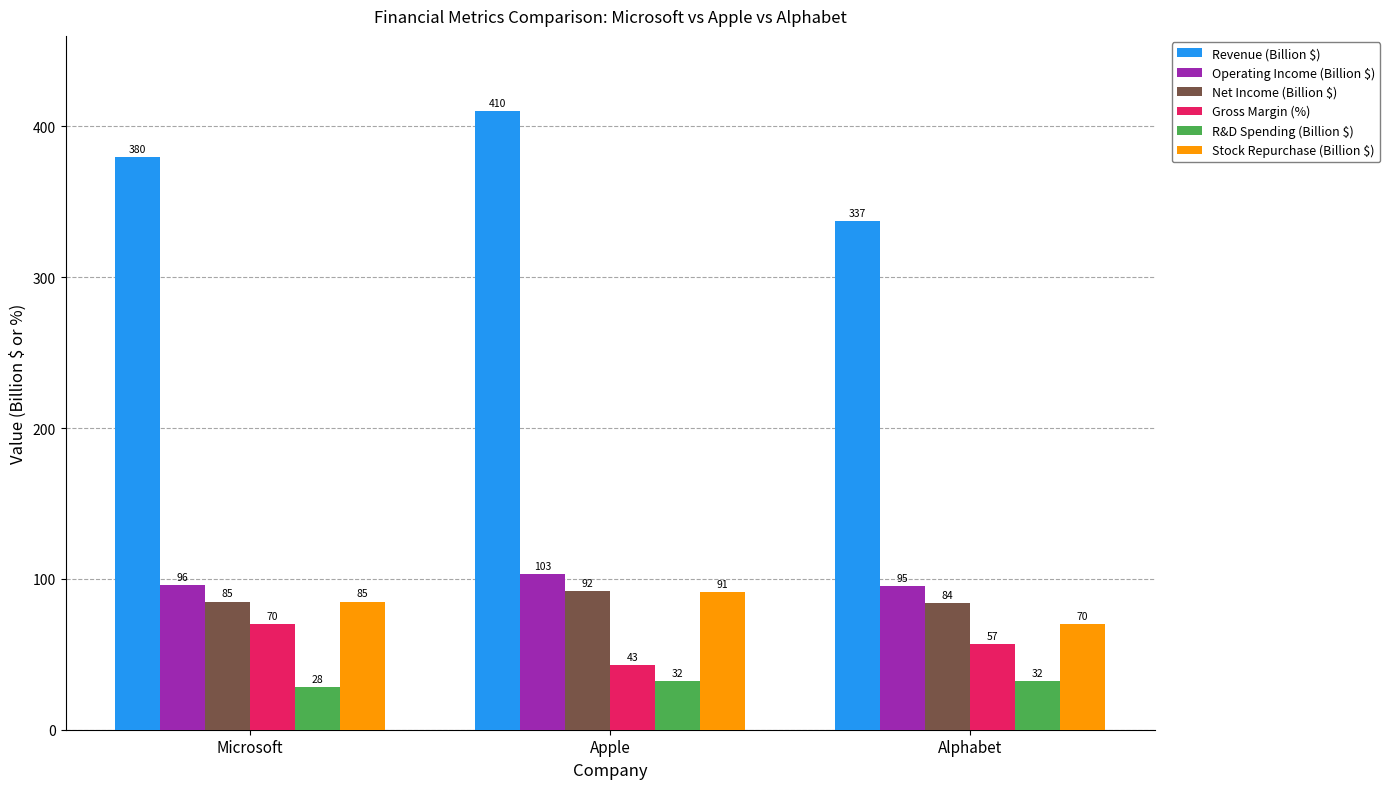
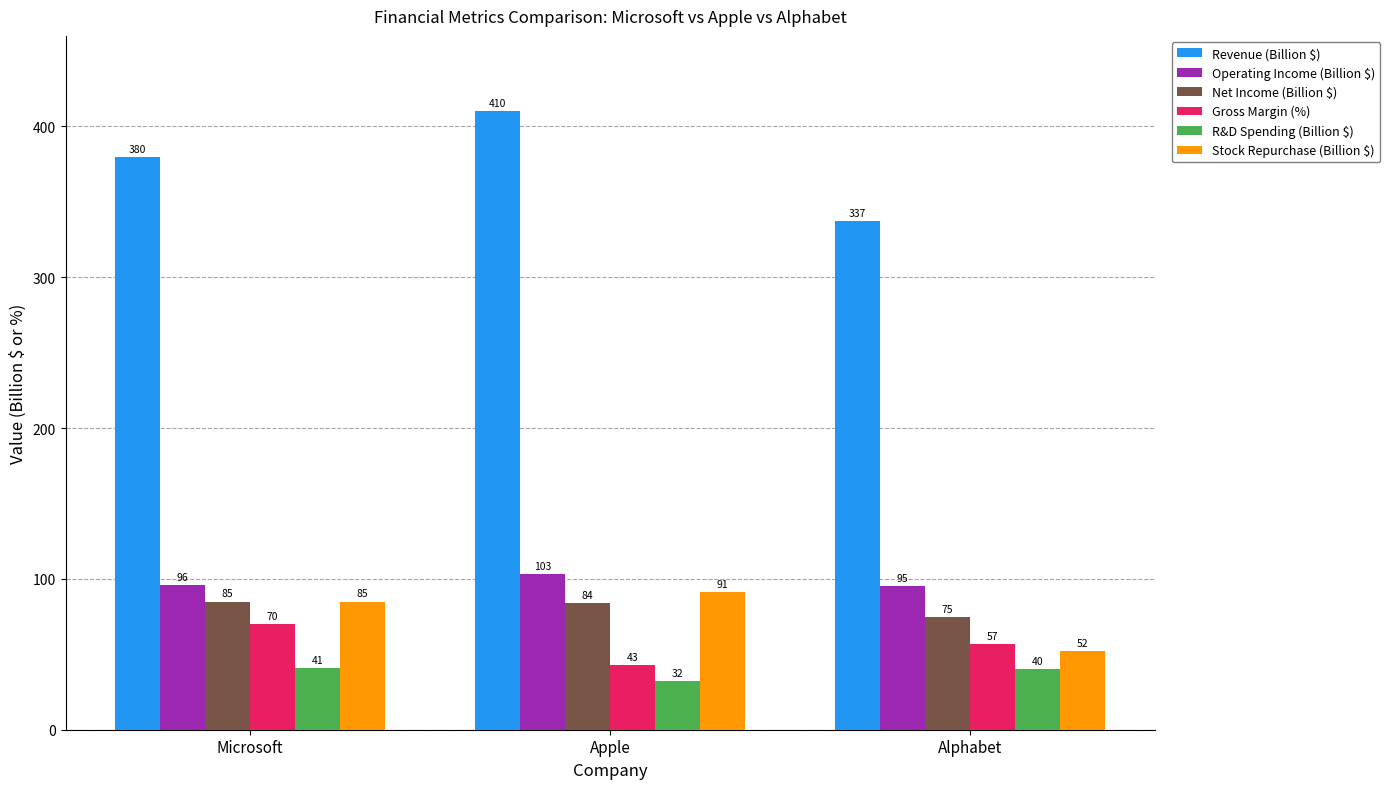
  {
    "Revenue (Billion $)": {
      "Microsoft": 380,
      "Apple": 410,
      "Alphabet": 337
    },
    "Operating Income (Billion $)": {
      "Microsoft": 96,
      "Apple": 103,
      "Alphabet": 95
    },
    "Net Income (Billion $)": {
      "Microsoft": 85,
-     "Apple": 92,
-     "Alphabet": 84
+     "Apple": 84,
+     "Alphabet": 75
    },
    "Gross Margin (%)": {
      "Microsoft": 70,
      "Apple": 43,
      "Alphabet": 57
    },
    "R&D Spending (Billion $)": {
-     "Microsoft": 28,
+     "Microsoft": 41,
      "Apple": 32,
-     "Alphabet": 32
+     "Alphabet": 40
    },
    "Stock Repurchase (Billion $)": {
      "Microsoft": 85,
      "Apple": 91,
-     "Alphabet": 70
+     "Alphabet": 52
    }
  }
